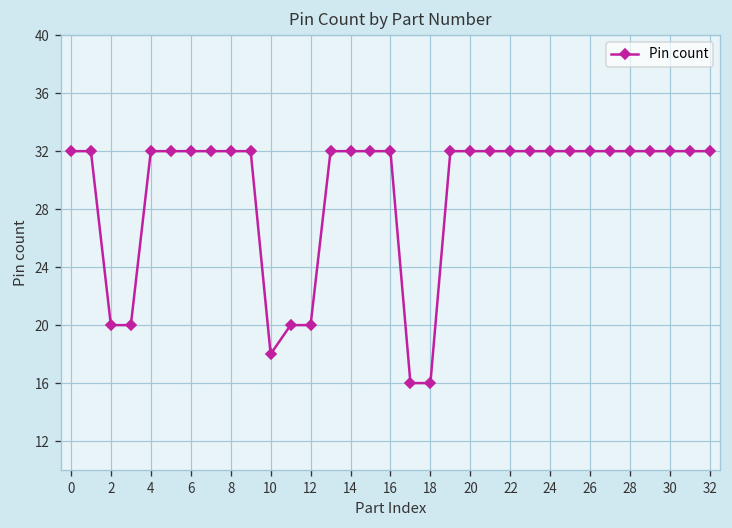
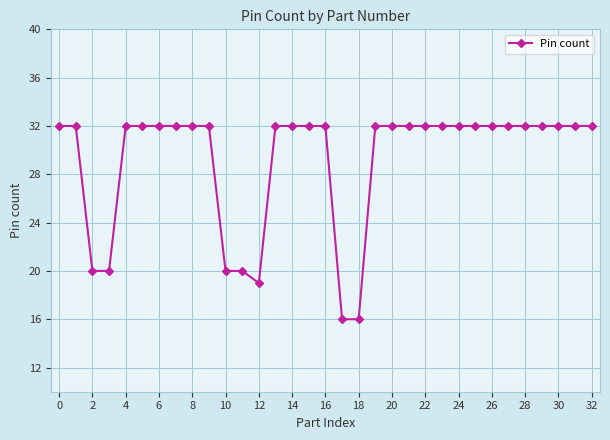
  {
    "0": 32,
    "2": 20,
    "4": 32,
    "6": 32,
    "8": 32,
-   "10": 18,
-   "12": 20,
+   "10": 20,
+   "12": 19,
    "14": 32,
    "16": 32,
    "18": 16,
    "20": 32,
    "22": 32,
    "24": 32,
    "26": 32,
    "28": 32,
    "30": 32,
    "32": 32
  }
